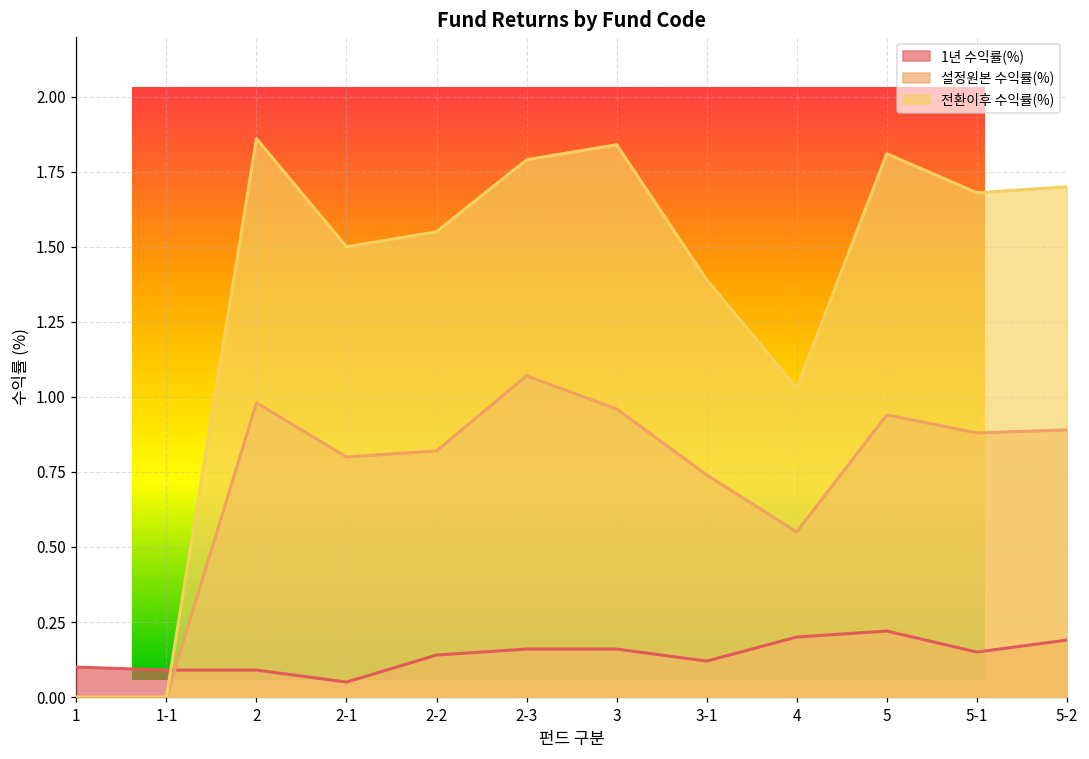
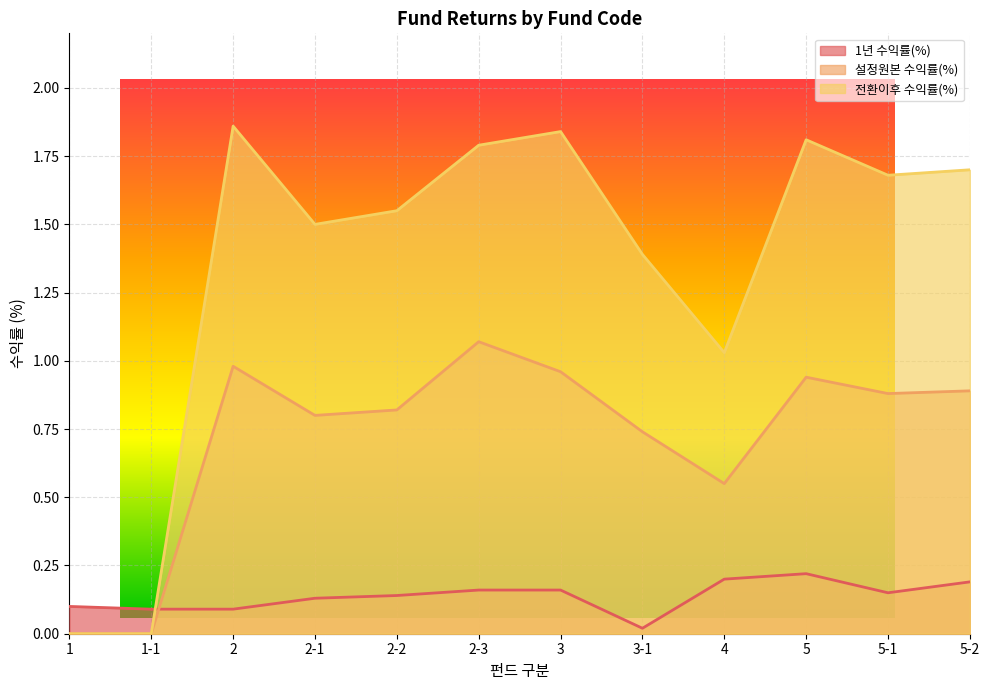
  {
    "1년 수익률(%)": {
      "1": 0.10,
      "1-1": 0.09,
      "2": 0.09,
-     "2-1": 0.05,
+     "2-1": 0.13,
      "2-2": 0.14,
      "2-3": 0.16,
      "3": 0.16,
-     "3-1": 0.12,
+     "3-1": 0.02,
      "4": 0.20,
      "5": 0.22,
      "5-1": 0.15,
      "5-2": 0.19
    }
  }
